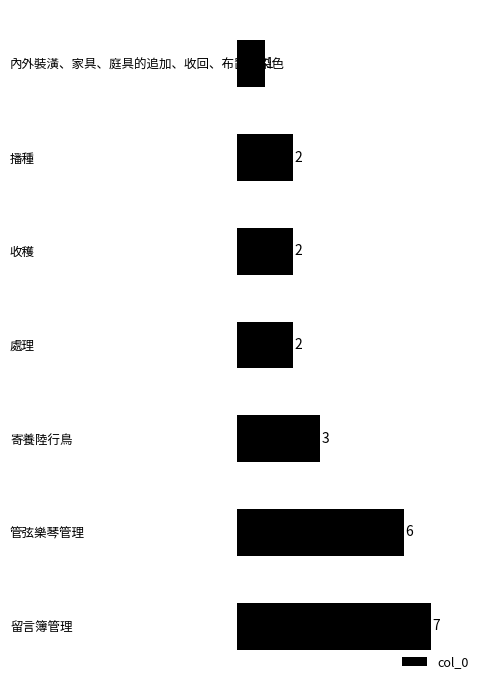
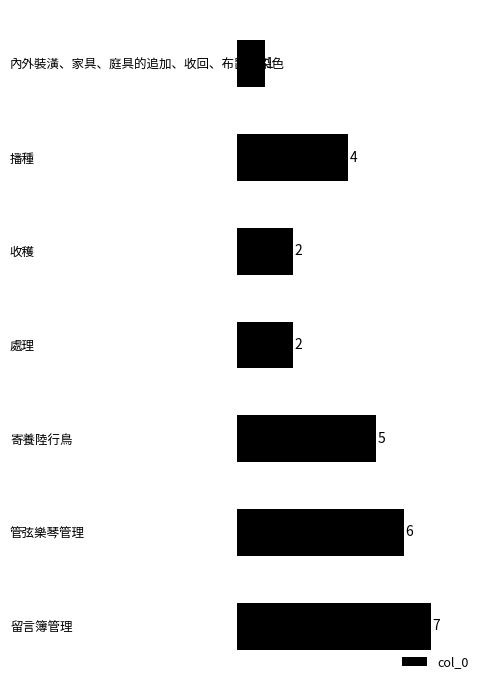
  {
    "內外裝潢、家具、庭具的追加、收回、布置、染色": 1,
-   "播種": 2,
+   "播種": 4,
    "收穫": 2,
    "處理": 2,
-   "寄養陸行鳥": 3,
+   "寄養陸行鳥": 5,
    "管弦樂琴管理": 6,
    "留言簿管理": 7
  }
